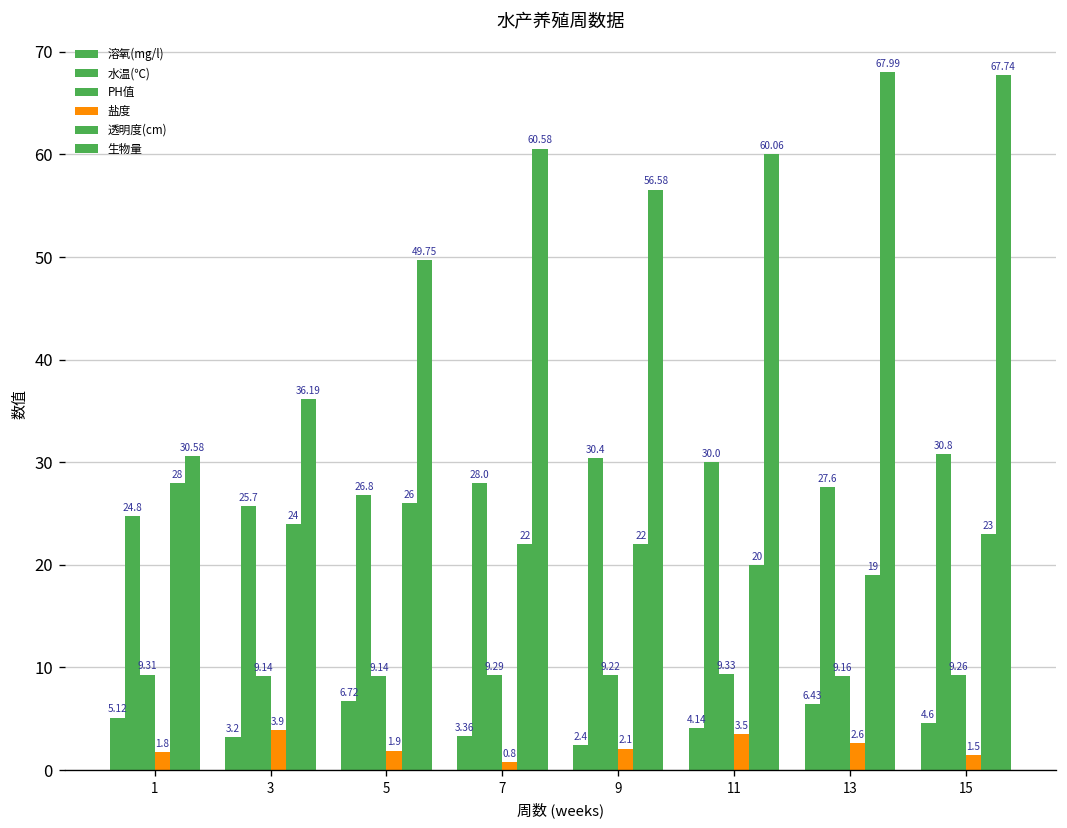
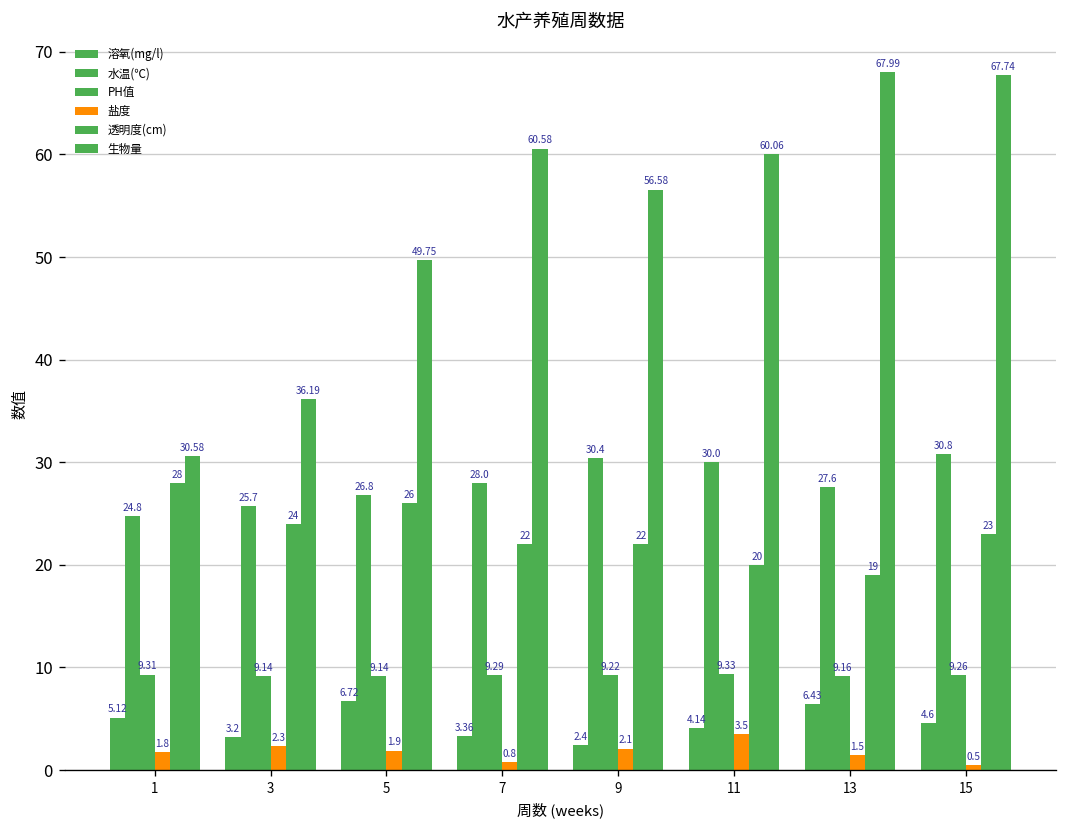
  {
    "盐度": {
      "1": 1.8,
-     "3": 3.9,
+     "3": 2.3,
      "5": 1.9,
      "7": 0.8,
      "9": 2.1,
      "11": 3.5,
-     "13": 2.6,
-     "15": 1.5
+     "13": 1.5,
+     "15": 0.5
    }
  }
